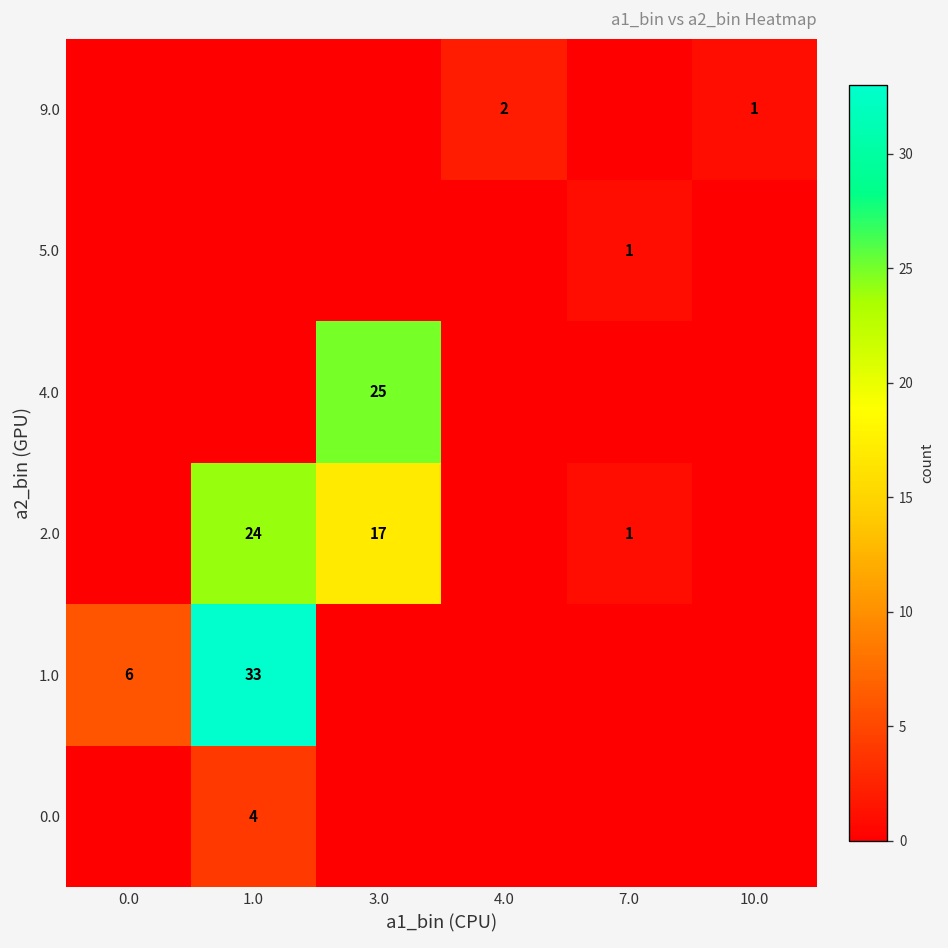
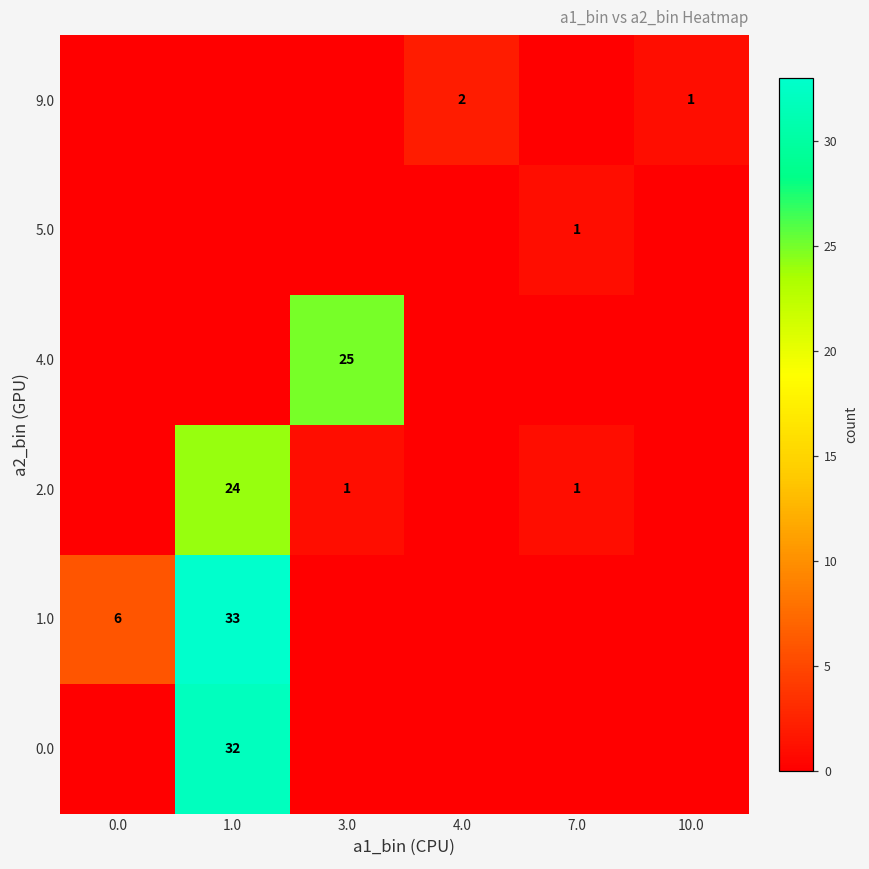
  {
    "9.0": {
      "4.0": 2,
      "10.0": 1
    },
    "5.0": {
      "7.0": 1
    },
    "4.0": {
      "3.0": 25
    },
    "2.0": {
      "1.0": 24,
-     "3.0": 17,
+     "3.0": 1,
      "7.0": 1
    },
    "1.0": {
      "0.0": 6,
      "1.0": 33
    },
    "0.0": {
-     "1.0": 4
+     "1.0": 32
    }
  }
